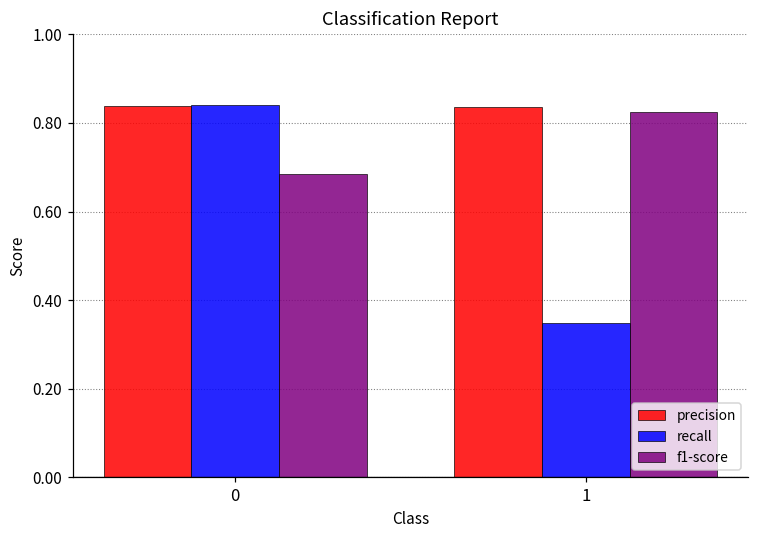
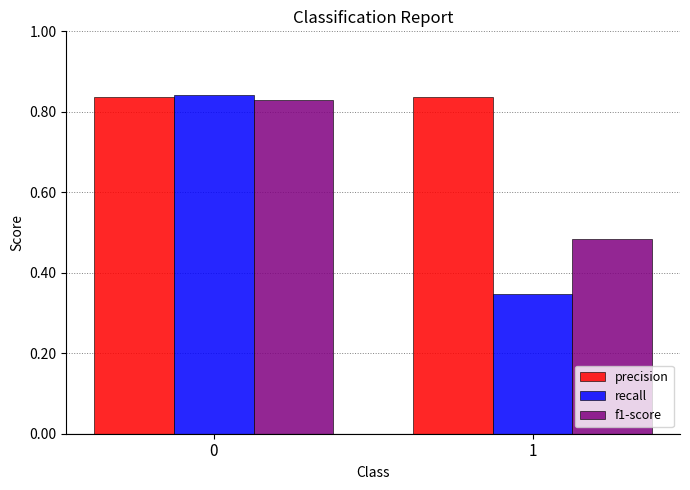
  {
    "precision": {
      "0": 0.84,
      "1": 0.84
    },
    "recall": {
      "0": 0.84,
      "1": 0.35
    },
    "f1-score": {
-     "0": 0.68,
-     "1": 0.82
+     "0": 0.83,
+     "1": 0.48
    }
  }
